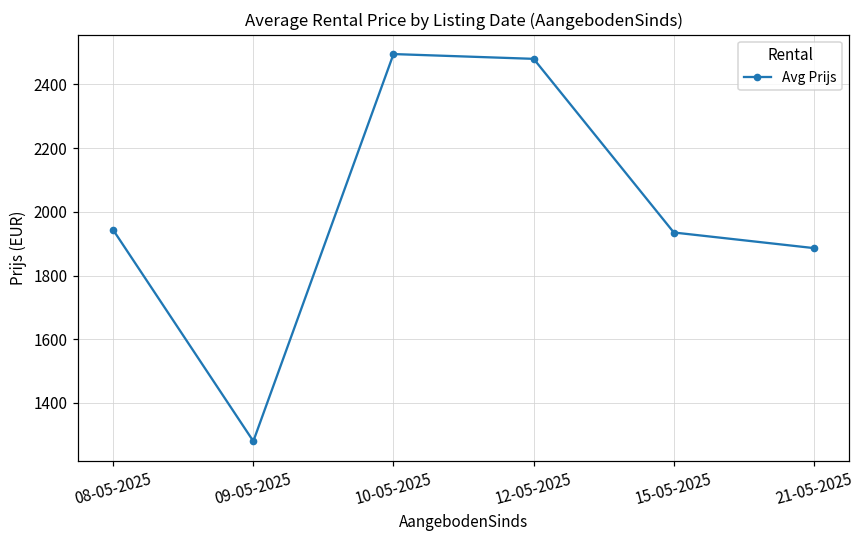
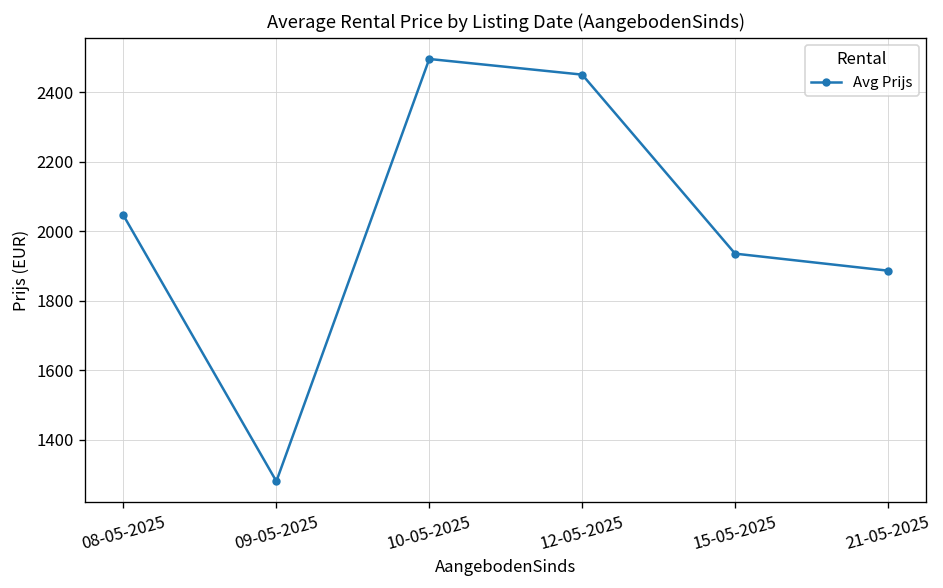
  {
-   "08-05-2025": 1940,
+   "08-05-2025": 2050,
    "09-05-2025": 1280,
    "10-05-2025": 2500,
-   "12-05-2025": 2480,
+   "12-05-2025": 2450,
    "15-05-2025": 1940,
    "21-05-2025": 1890
  }
